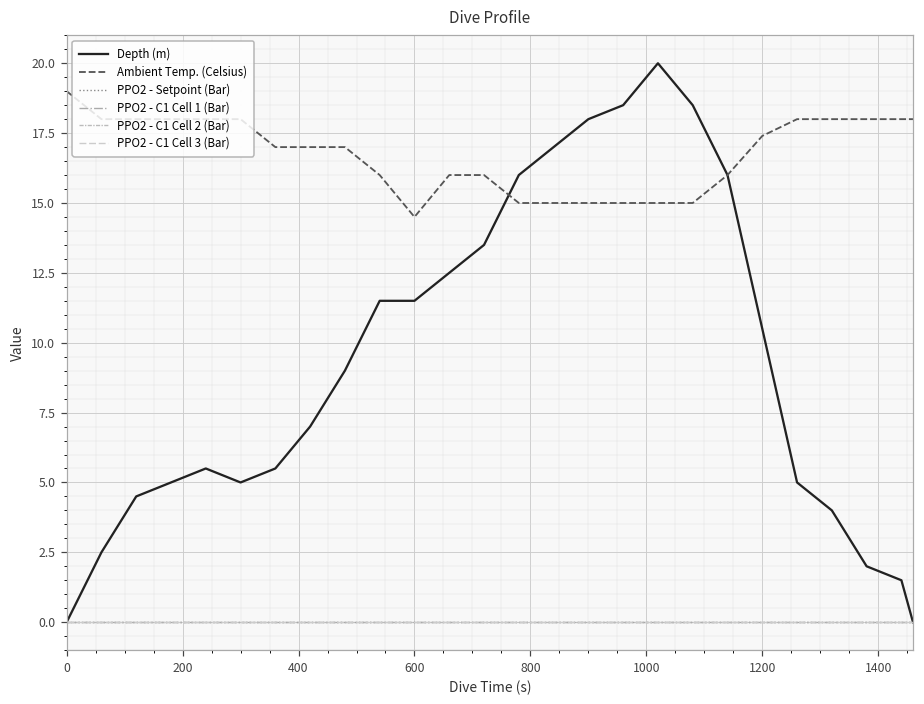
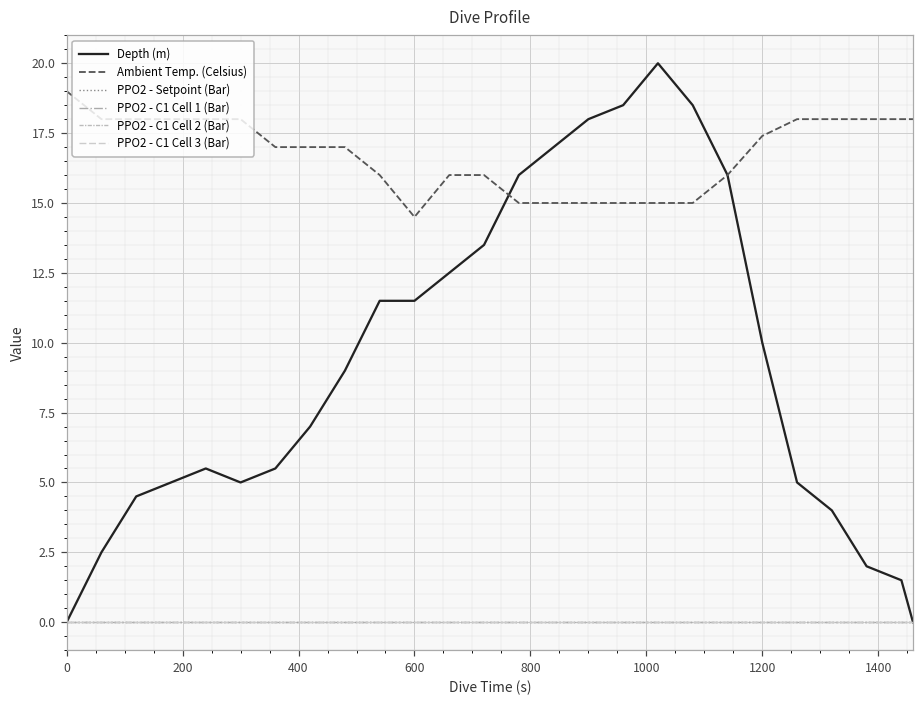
  {
    "Depth (m)": {
      "600": 11.5,
-     "1200": 10.5
+     "1200": 10.0
    },
    "Ambient Temp. (Celsius)": {
      "0": 19.0,
      "600": 14.5,
      "1200": 17.4
    },
    "PPO2 - C1 Cell 3 (Bar)": {
      "600": 0.0,
      "1200": 0.0
    }
  }
